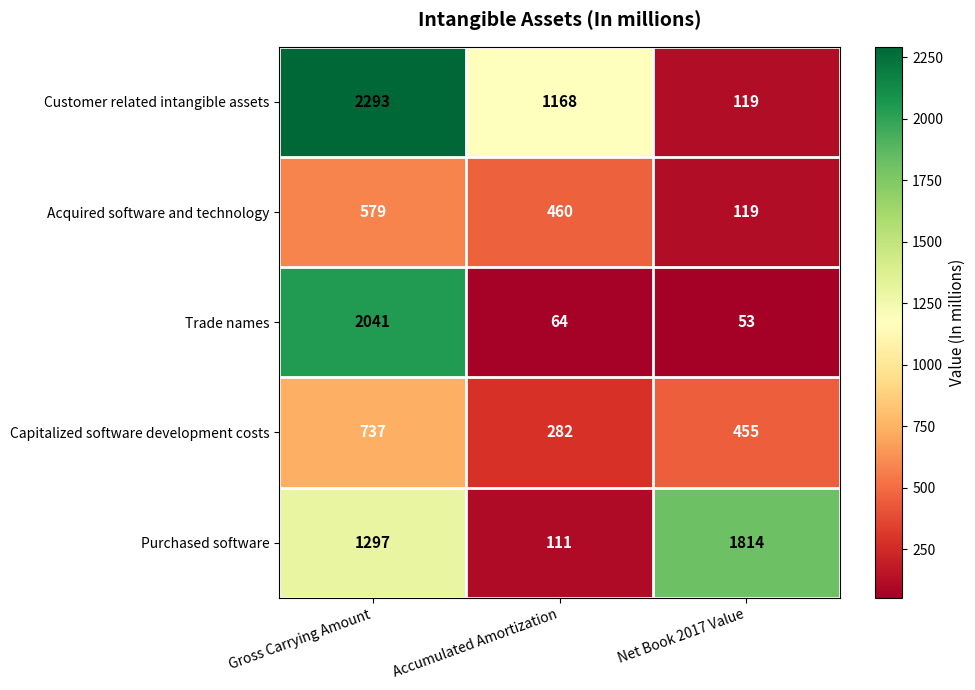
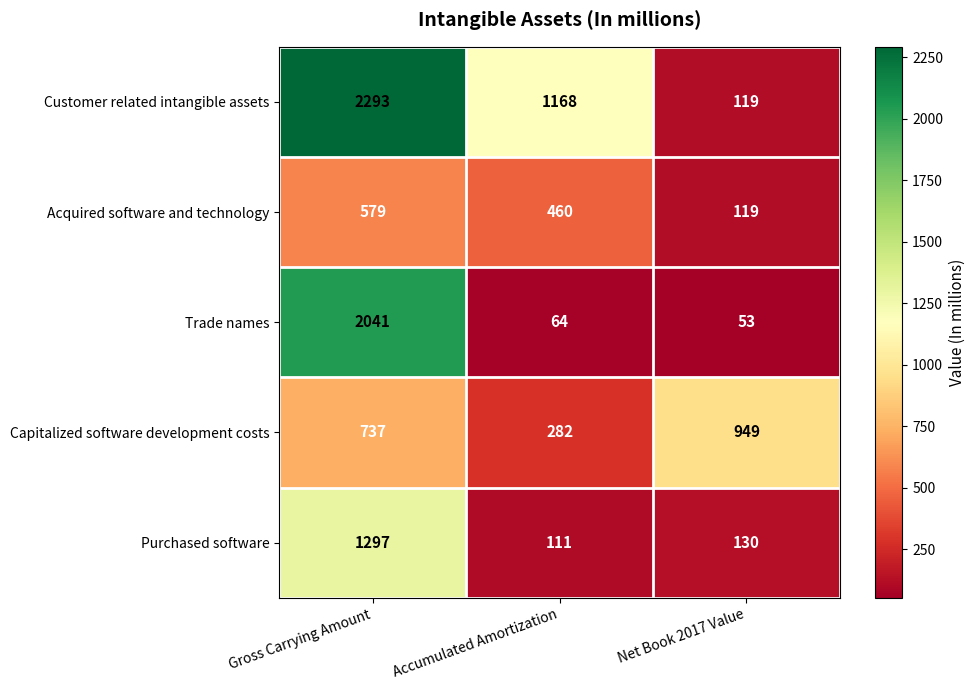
  {
    "Customer related intangible assets": {
      "Gross Carrying Amount": 2293,
      "Accumulated Amortization": 1168,
      "Net Book 2017 Value": 119
    },
    "Acquired software and technology": {
      "Gross Carrying Amount": 579,
      "Accumulated Amortization": 460,
      "Net Book 2017 Value": 119
    },
    "Trade names": {
      "Gross Carrying Amount": 2041,
      "Accumulated Amortization": 64,
      "Net Book 2017 Value": 53
    },
    "Capitalized software development costs": {
      "Gross Carrying Amount": 737,
      "Accumulated Amortization": 282,
-     "Net Book 2017 Value": 455
+     "Net Book 2017 Value": 949
    },
    "Purchased software": {
      "Gross Carrying Amount": 1297,
      "Accumulated Amortization": 111,
-     "Net Book 2017 Value": 1814
+     "Net Book 2017 Value": 130
    }
  }
